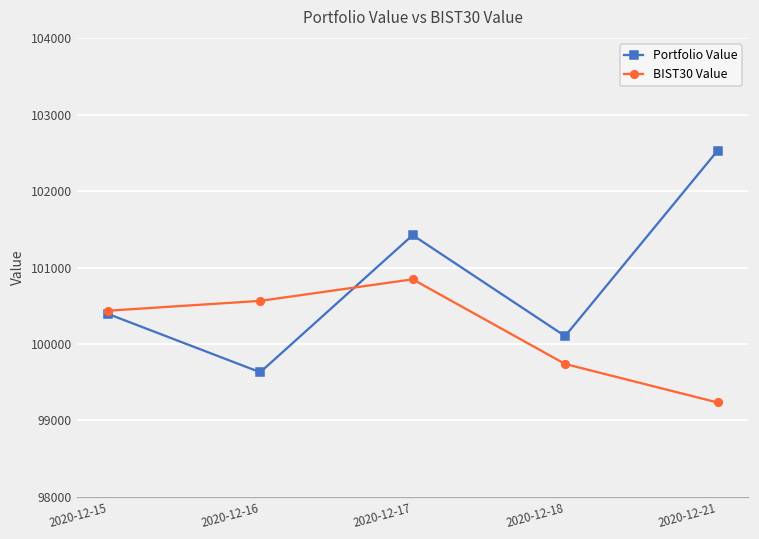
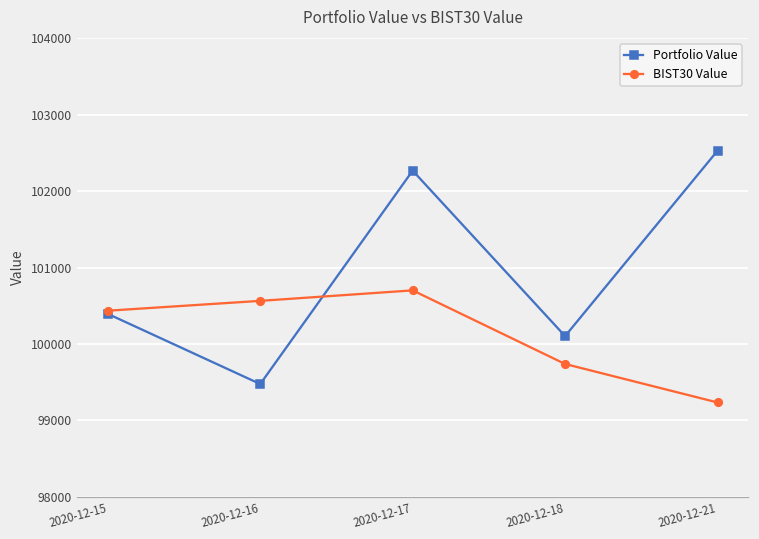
  {
    "Portfolio Value": {
      "2020-12-15": 100400,
-     "2020-12-16": 99600,
-     "2020-12-17": 101400,
+     "2020-12-16": 99500,
+     "2020-12-17": 102300,
      "2020-12-18": 100100,
      "2020-12-21": 102500
    },
    "BIST30 Value": {
      "2020-12-15": 100400,
      "2020-12-16": 100600,
-     "2020-12-17": 100800,
+     "2020-12-17": 100700,
      "2020-12-18": 99700,
      "2020-12-21": 99200
    }
  }
